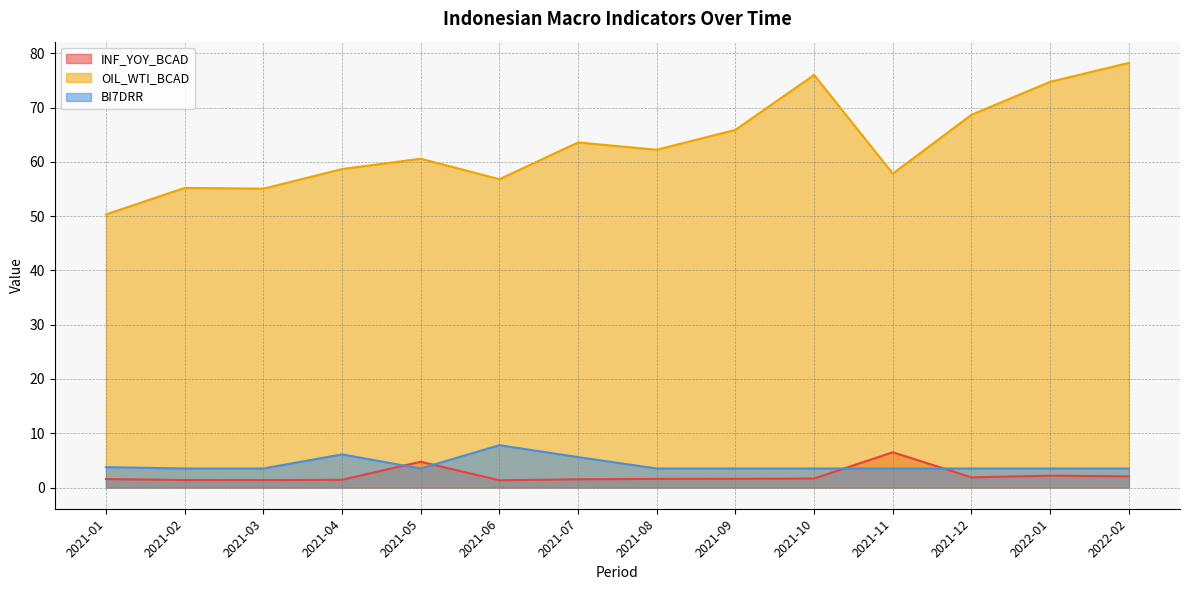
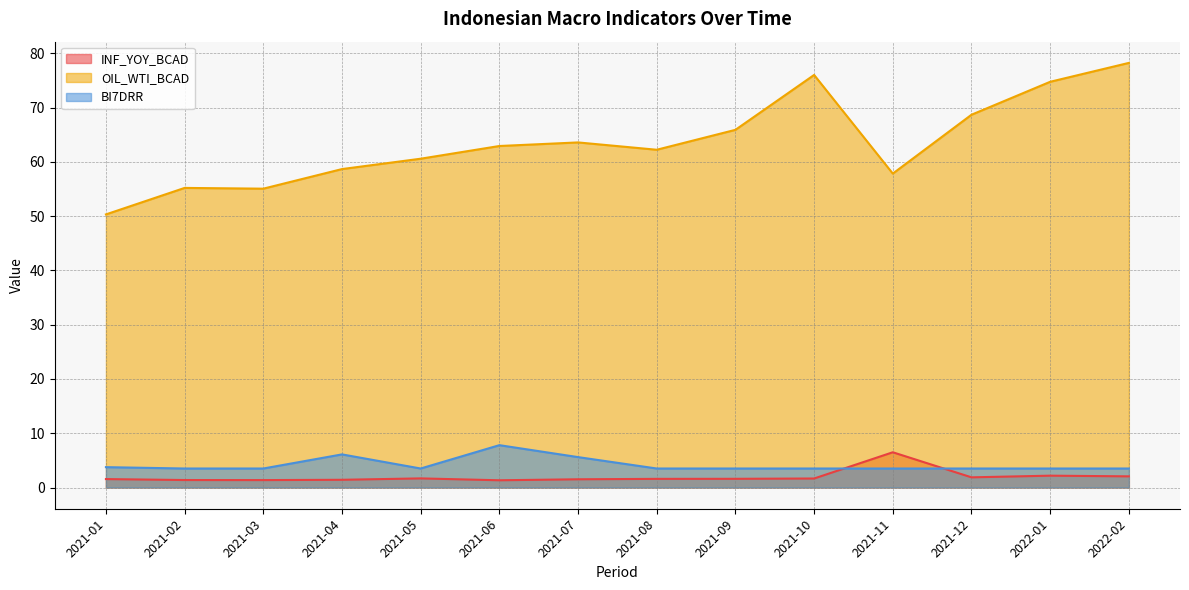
  {
    "INF_YOY_BCAD": {
      "2021-01": 2,
      "2021-02": 1,
      "2021-03": 1,
      "2021-04": 1,
-     "2021-05": 5,
+     "2021-05": 2,
      "2021-06": 1,
      "2021-07": 2,
      "2021-08": 2,
      "2021-09": 2,
      "2021-10": 2,
      "2021-11": 6,
      "2021-12": 2,
      "2022-01": 2,
      "2022-02": 2
    },
    "OIL_WTI_BCAD": {
      "2021-01": 50,
      "2021-02": 55,
      "2021-03": 55,
      "2021-04": 59,
      "2021-05": 61,
-     "2021-06": 57,
+     "2021-06": 63,
      "2021-07": 64,
      "2021-08": 62,
      "2021-09": 66,
      "2021-10": 76,
      "2021-11": 58,
      "2021-12": 69,
      "2022-01": 75,
      "2022-02": 78
    },
    "BI7DRR": {
      "2021-01": 4,
      "2021-02": 4,
      "2021-03": 4,
      "2021-04": 6,
      "2021-05": 4,
      "2021-06": 8,
      "2021-07": 6,
      "2021-08": 4,
      "2021-09": 4,
      "2021-10": 4,
      "2021-11": 4,
      "2021-12": 4,
      "2022-01": 4,
      "2022-02": 4
    }
  }
